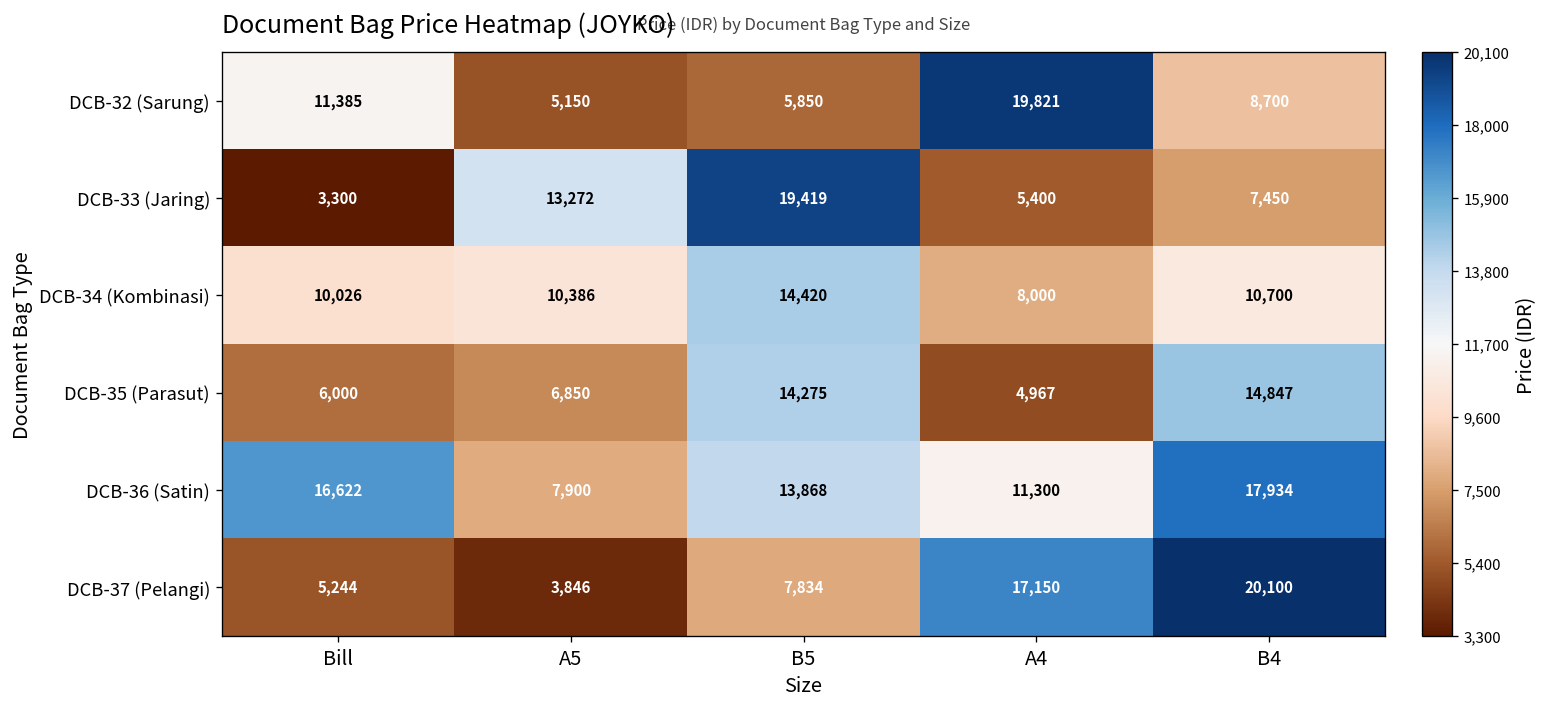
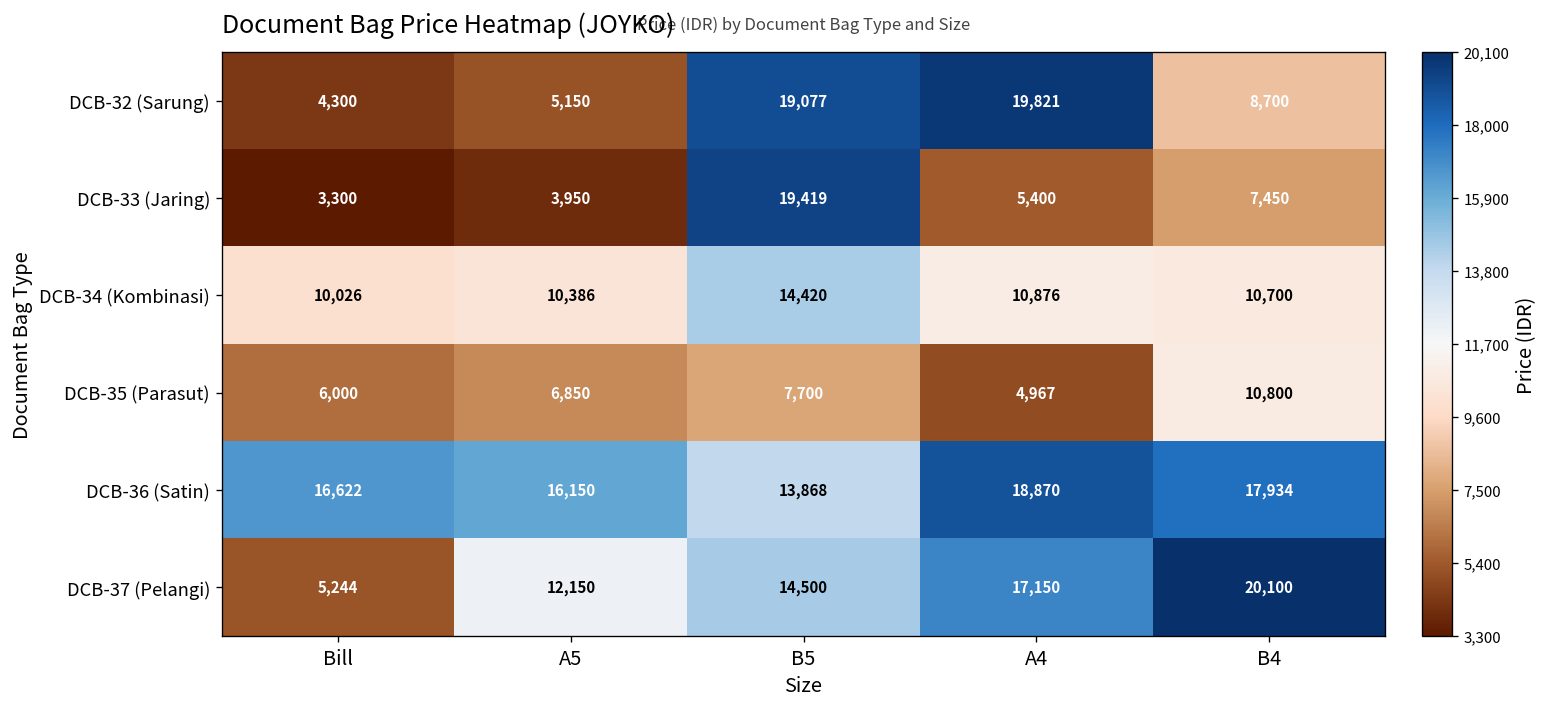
  {
    "DCB-32 (Sarung)": {
-     "Bill": "11,385",
+     "Bill": "4,300",
      "A5": "5,150",
-     "B5": "5,850",
+     "B5": "19,077",
      "A4": "19,821",
      "B4": "8,700"
    },
    "DCB-33 (Jaring)": {
      "Bill": "3,300",
-     "A5": "13,272",
+     "A5": "3,950",
      "B5": "19,419",
      "A4": "5,400",
      "B4": "7,450"
    },
    "DCB-34 (Kombinasi)": {
      "Bill": "10,026",
      "A5": "10,386",
      "B5": "14,420",
-     "A4": "8,000",
+     "A4": "10,876",
      "B4": "10,700"
    },
    "DCB-35 (Parasut)": {
      "Bill": "6,000",
      "A5": "6,850",
-     "B5": "14,275",
+     "B5": "7,700",
      "A4": "4,967",
-     "B4": "14,847"
+     "B4": "10,800"
    },
    "DCB-36 (Satin)": {
      "Bill": "16,622",
-     "A5": "7,900",
+     "A5": "16,150",
      "B5": "13,868",
-     "A4": "11,300",
+     "A4": "18,870",
      "B4": "17,934"
    },
    "DCB-37 (Pelangi)": {
      "Bill": "5,244",
-     "A5": "3,846",
-     "B5": "7,834",
+     "A5": "12,150",
+     "B5": "14,500",
      "A4": "17,150",
      "B4": "20,100"
    }
  }
